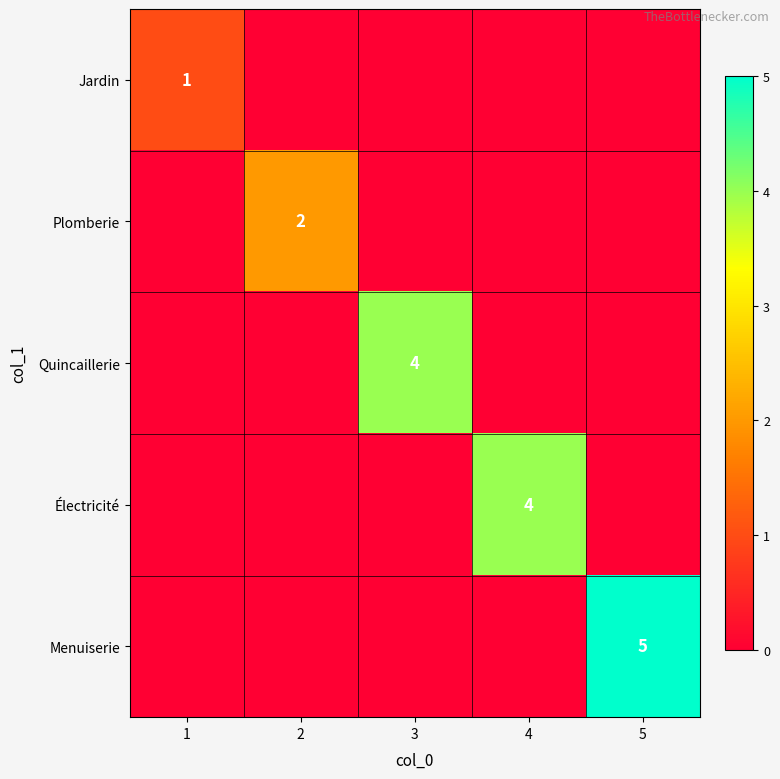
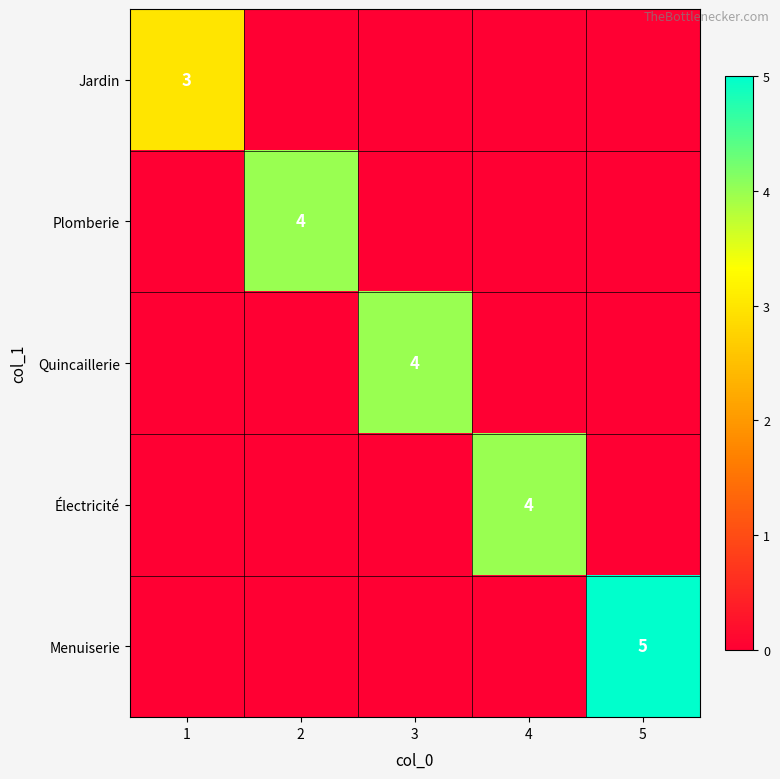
  {
    "Jardin": {
-     "1": 1
+     "1": 3
    },
    "Plomberie": {
-     "2": 2
+     "2": 4
    },
    "Quincaillerie": {
      "3": 4
    },
    "Électricité": {
      "4": 4
    },
    "Menuiserie": {
      "5": 5
    }
  }
